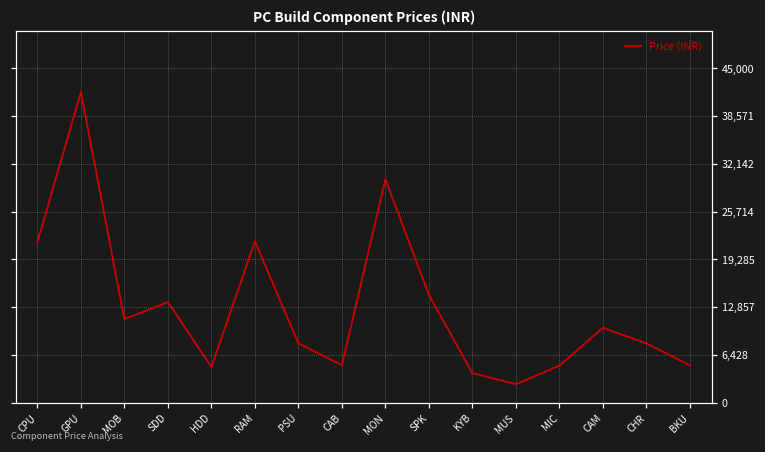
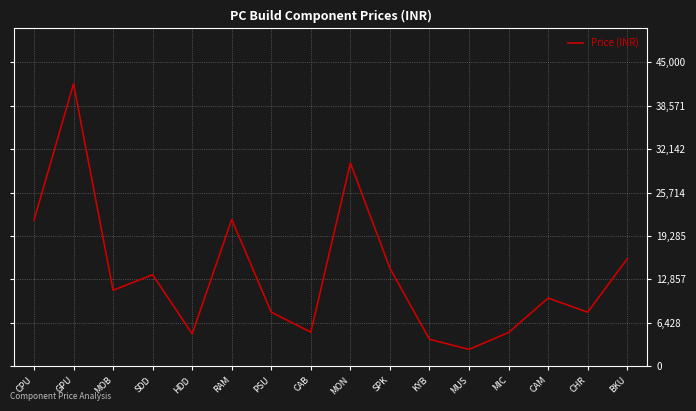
  {
    "CPU": "22,000",
    "GPU": "42,000",
    "MOB": "11,000",
    "SDD": "14,000",
    "HDD": "5,000",
    "RAM": "22,000",
    "PSU": "8,000",
    "CAB": "5,000",
    "MON": "30,000",
    "SPK": "14,000",
    "KYB": "4,000",
    "MUS": "2,000",
    "MIC": "5,000",
    "CAM": "10,000",
    "CHR": "8,000",
-   "BKU": "5,000"
+   "BKU": "16,000"
  }
